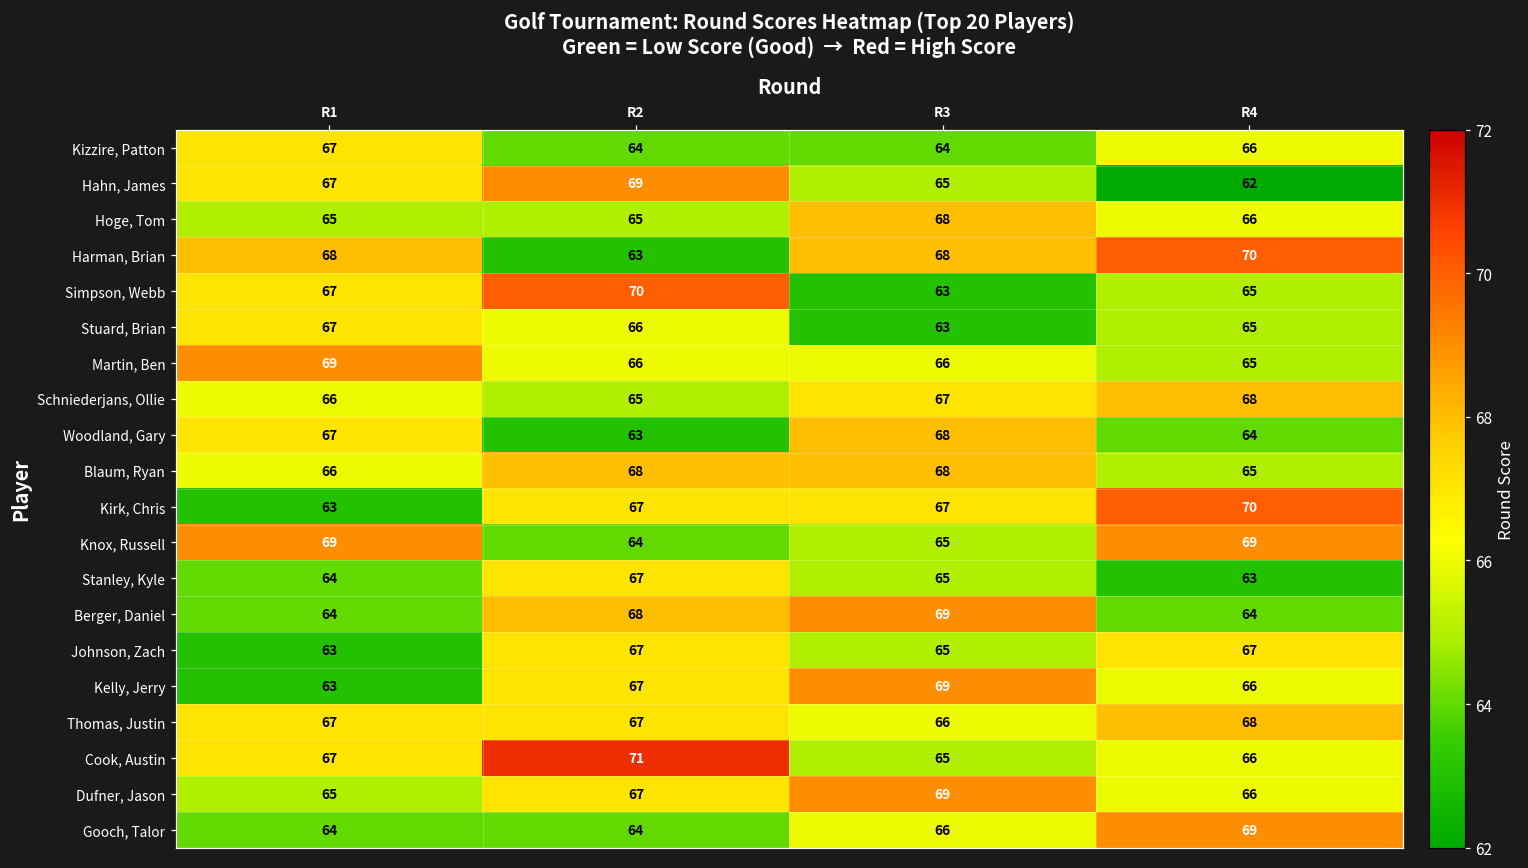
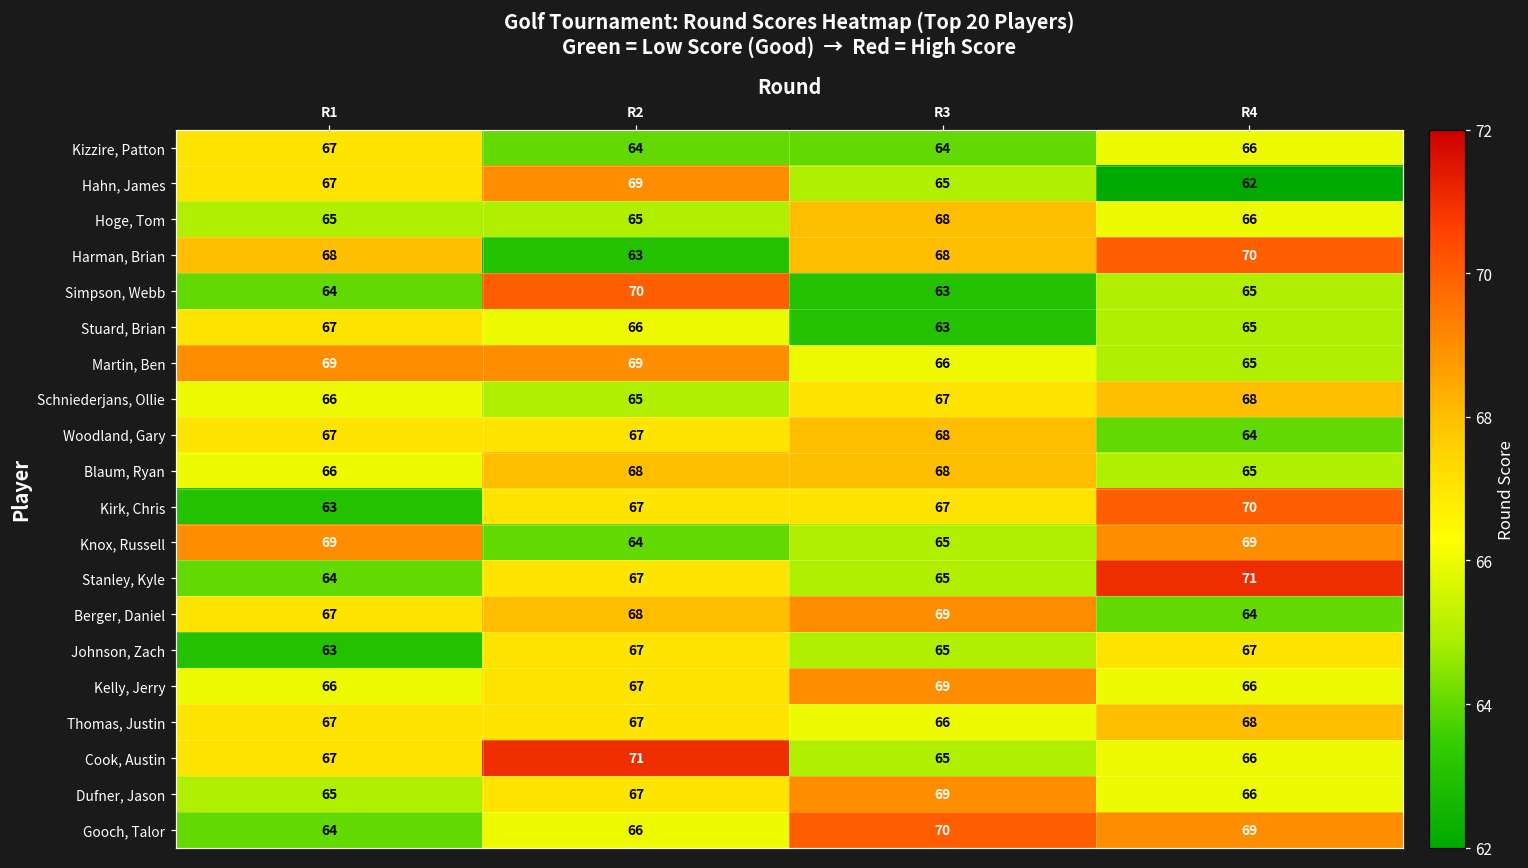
  {
    "Kizzire, Patton": {
      "R1": 67,
      "R2": 64,
      "R3": 64,
      "R4": 66
    },
    "Hahn, James": {
      "R1": 67,
      "R2": 69,
      "R3": 65,
      "R4": 62
    },
    "Hoge, Tom": {
      "R1": 65,
      "R2": 65,
      "R3": 68,
      "R4": 66
    },
    "Harman, Brian": {
      "R1": 68,
      "R2": 63,
      "R3": 68,
      "R4": 70
    },
    "Simpson, Webb": {
-     "R1": 67,
+     "R1": 64,
      "R2": 70,
      "R3": 63,
      "R4": 65
    },
    "Stuard, Brian": {
      "R1": 67,
      "R2": 66,
      "R3": 63,
      "R4": 65
    },
    "Martin, Ben": {
      "R1": 69,
-     "R2": 66,
+     "R2": 69,
      "R3": 66,
      "R4": 65
    },
    "Schniederjans, Ollie": {
      "R1": 66,
      "R2": 65,
      "R3": 67,
      "R4": 68
    },
    "Woodland, Gary": {
      "R1": 67,
-     "R2": 63,
+     "R2": 67,
      "R3": 68,
      "R4": 64
    },
    "Blaum, Ryan": {
      "R1": 66,
      "R2": 68,
      "R3": 68,
      "R4": 65
    },
    "Kirk, Chris": {
      "R1": 63,
      "R2": 67,
      "R3": 67,
      "R4": 70
    },
    "Knox, Russell": {
      "R1": 69,
      "R2": 64,
      "R3": 65,
      "R4": 69
    },
    "Stanley, Kyle": {
      "R1": 64,
      "R2": 67,
      "R3": 65,
-     "R4": 63
+     "R4": 71
    },
    "Berger, Daniel": {
-     "R1": 64,
+     "R1": 67,
      "R2": 68,
      "R3": 69,
      "R4": 64
    },
    "Johnson, Zach": {
      "R1": 63,
      "R2": 67,
      "R3": 65,
      "R4": 67
    },
    "Kelly, Jerry": {
-     "R1": 63,
+     "R1": 66,
      "R2": 67,
      "R3": 69,
      "R4": 66
    },
    "Thomas, Justin": {
      "R1": 67,
      "R2": 67,
      "R3": 66,
      "R4": 68
    },
    "Cook, Austin": {
      "R1": 67,
      "R2": 71,
      "R3": 65,
      "R4": 66
    },
    "Dufner, Jason": {
      "R1": 65,
      "R2": 67,
      "R3": 69,
      "R4": 66
    },
    "Gooch, Talor": {
      "R1": 64,
-     "R2": 64,
-     "R3": 66,
+     "R2": 66,
+     "R3": 70,
      "R4": 69
    }
  }
